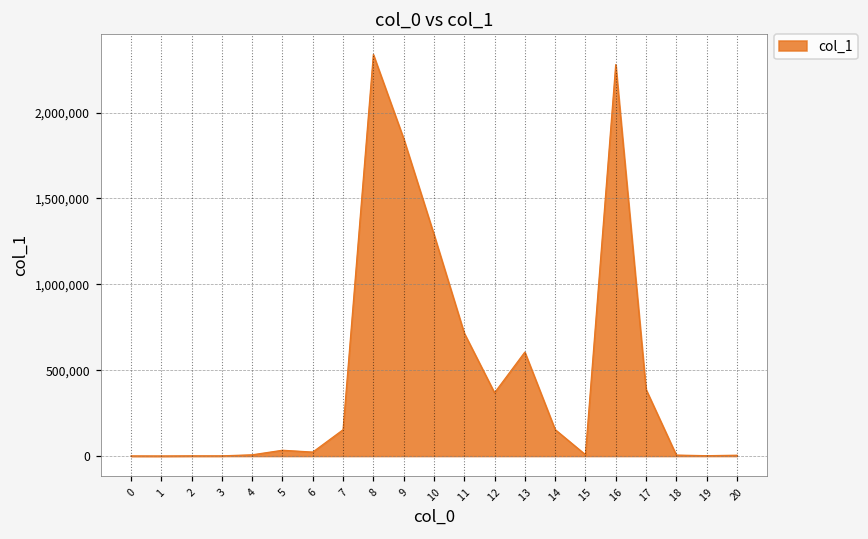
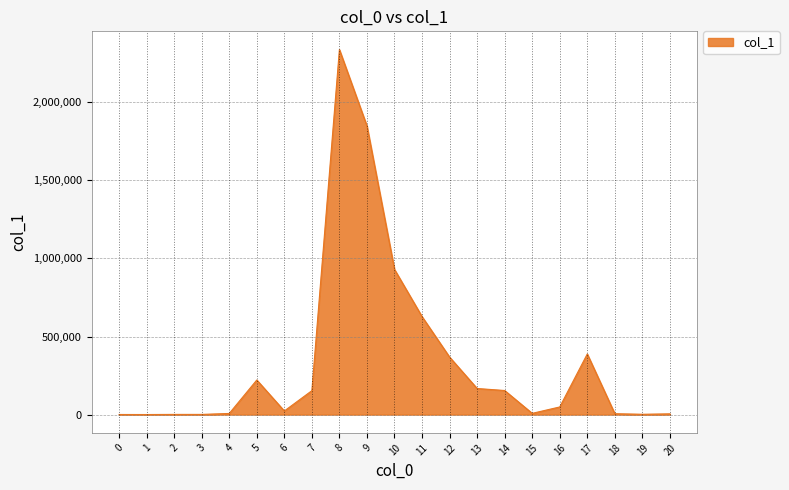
  {
    "0": "0",
    "1": "0",
    "2": "0",
    "3": "0",
    "4": "10,000",
-   "5": "30,000",
+   "5": "220,000",
    "6": "20,000",
    "7": "150,000",
    "8": "2,340,000",
    "9": "1,850,000",
-   "10": "1,290,000",
-   "11": "720,000",
+   "10": "930,000",
+   "11": "630,000",
    "12": "370,000",
-   "13": "610,000",
+   "13": "170,000",
    "14": "150,000",
    "15": "10,000",
-   "16": "2,280,000",
+   "16": "50,000",
    "17": "390,000",
    "18": "10,000",
    "19": "0",
    "20": "10,000"
  }
